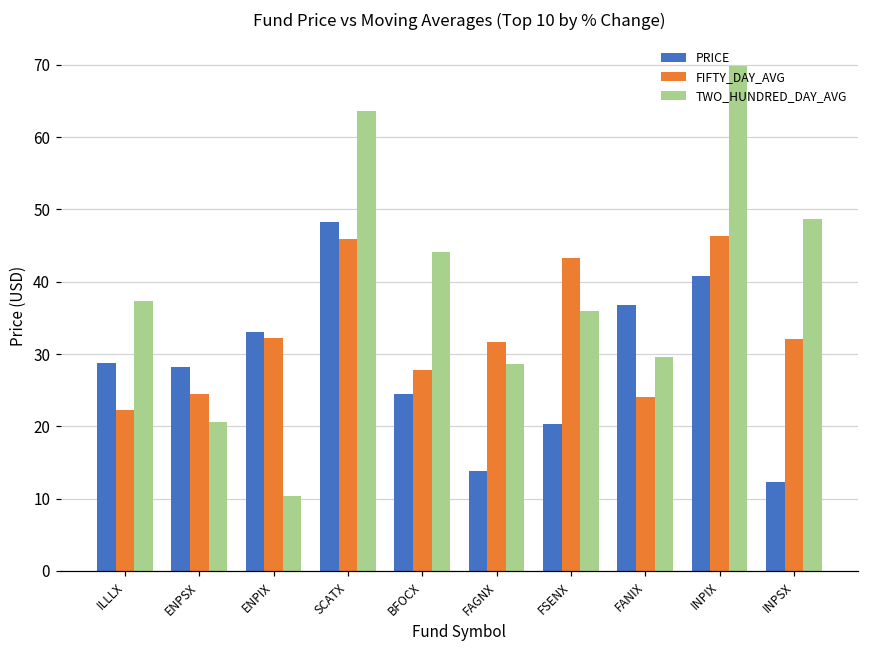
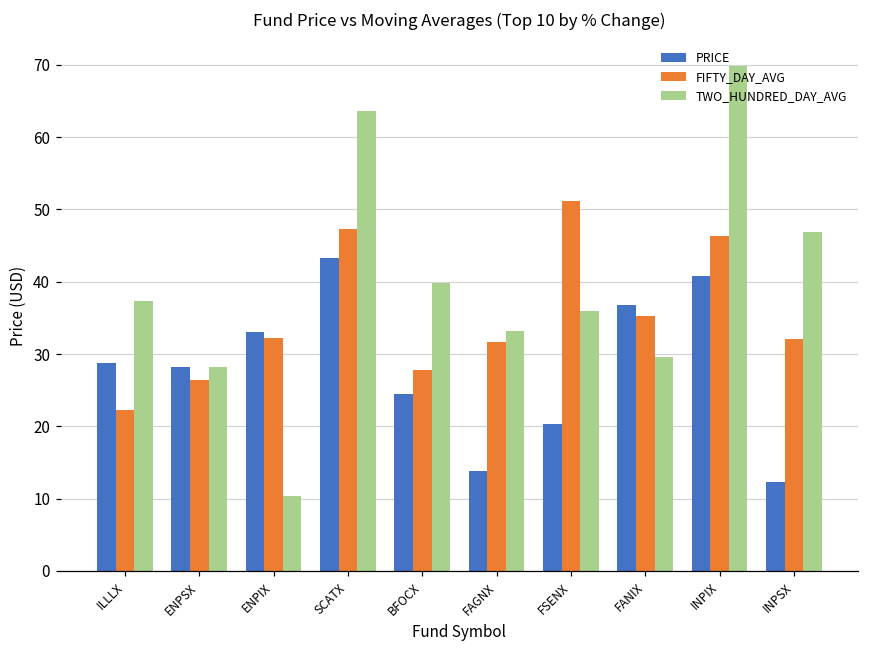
  {
    "PRICE": {
      "ILLLX": 29,
      "ENPSX": 28,
      "ENPIX": 33,
-     "SCATX": 48,
+     "SCATX": 43,
      "BFOCX": 25,
      "FAGNX": 14,
      "FSENX": 20,
      "FANIX": 37,
      "INPIX": 41,
      "INPSX": 12
    },
    "FIFTY_DAY_AVG": {
      "ILLLX": 22,
-     "ENPSX": 24,
+     "ENPSX": 26,
      "ENPIX": 32,
-     "SCATX": 46,
+     "SCATX": 47,
      "BFOCX": 28,
      "FAGNX": 32,
-     "FSENX": 43,
-     "FANIX": 24,
+     "FSENX": 51,
+     "FANIX": 35,
      "INPIX": 46,
      "INPSX": 32
    },
    "TWO_HUNDRED_DAY_AVG": {
      "ILLLX": 37,
-     "ENPSX": 21,
+     "ENPSX": 28,
      "ENPIX": 10,
      "SCATX": 64,
-     "BFOCX": 44,
-     "FAGNX": 29,
+     "BFOCX": 40,
+     "FAGNX": 33,
      "FSENX": 36,
      "FANIX": 30,
      "INPIX": 70,
-     "INPSX": 49
+     "INPSX": 47
    }
  }
